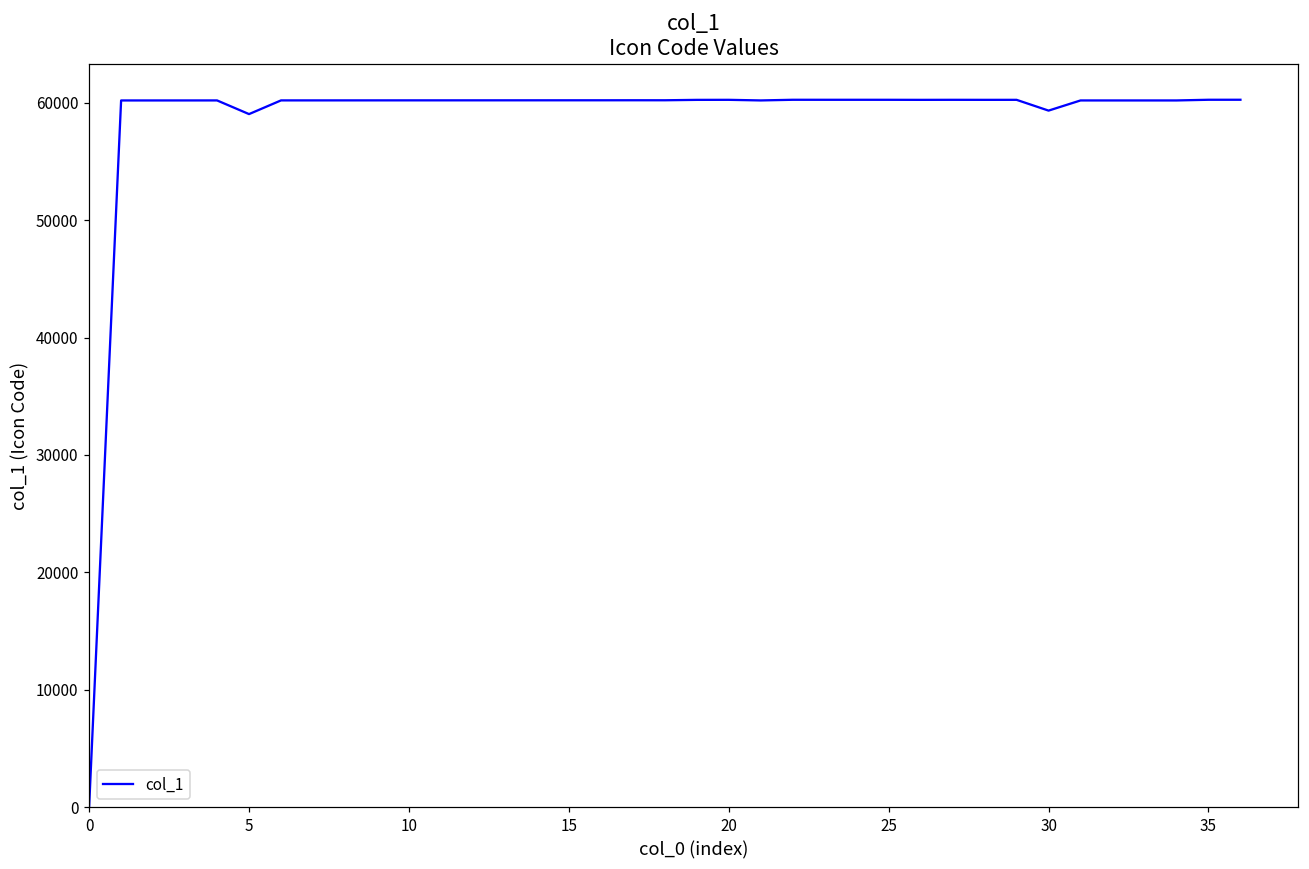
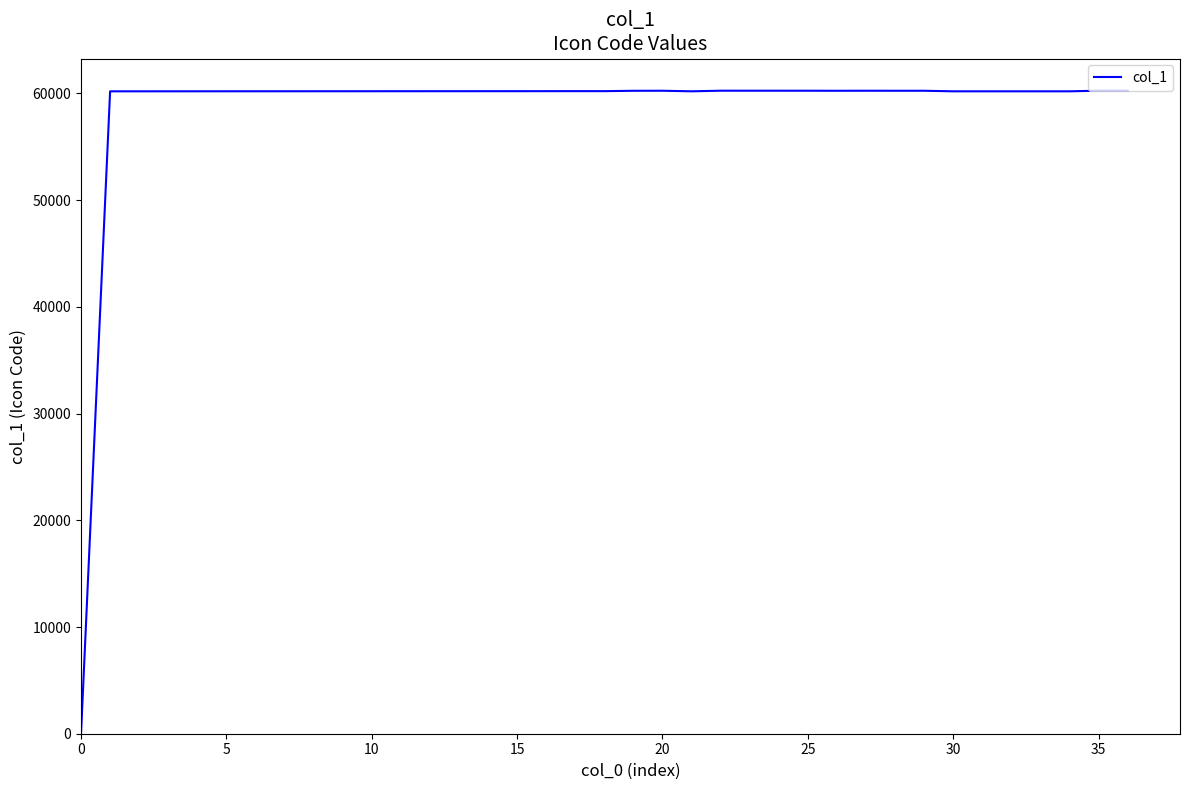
  {
    "0": 0,
-   "5": 59000,
+   "5": 60200,
    "10": 60200,
    "15": 60200,
    "20": 60300,
    "25": 60300,
-   "30": 59300,
+   "30": 60200,
    "35": 60300
  }
